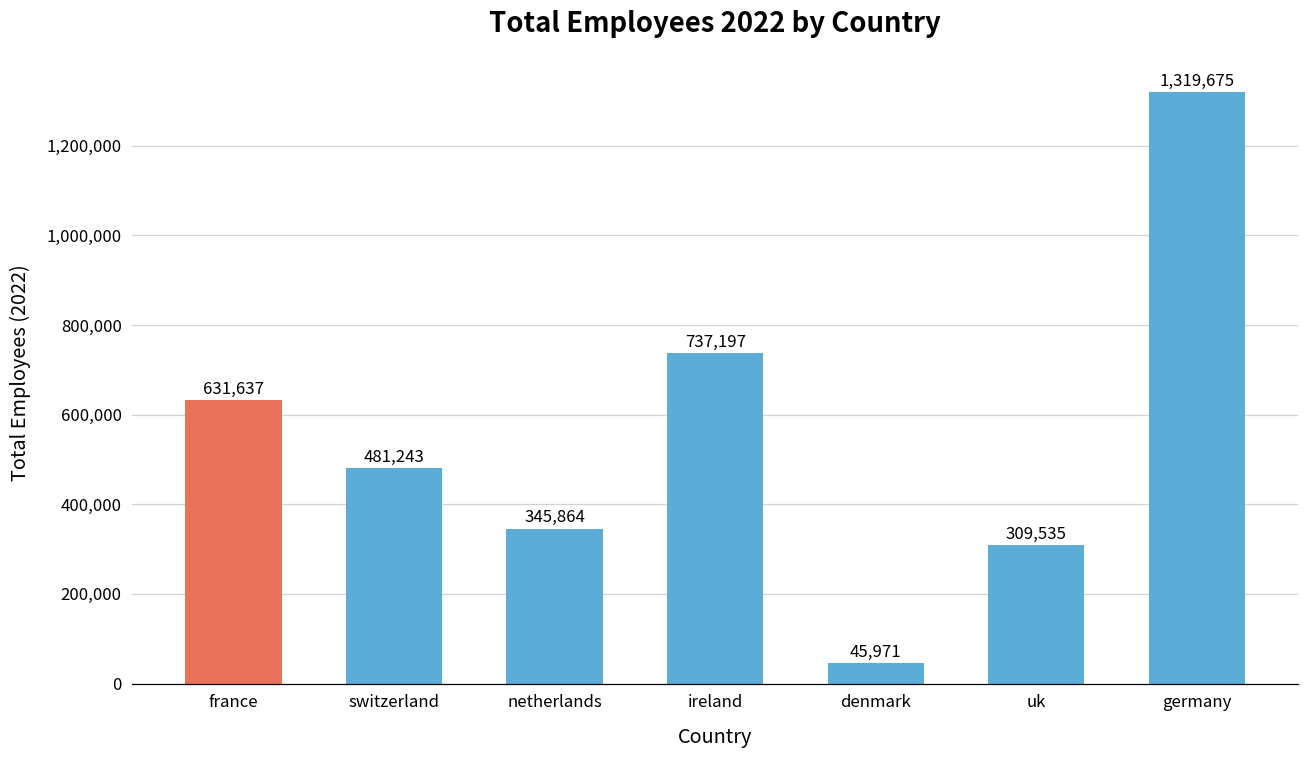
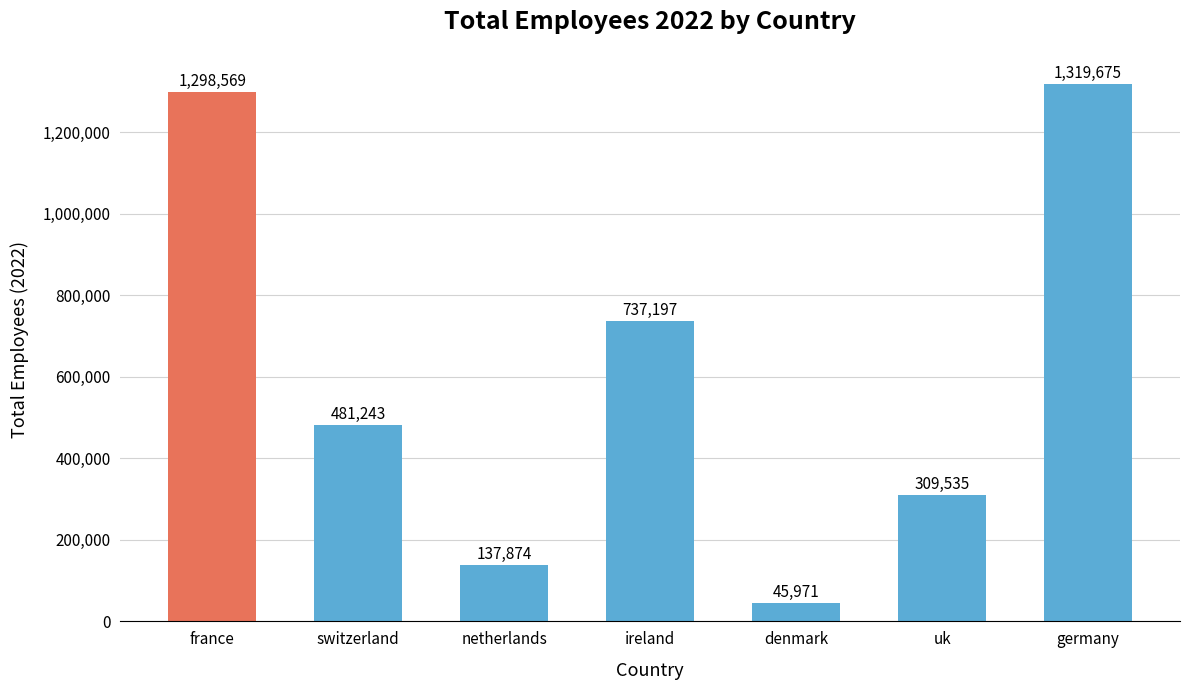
  {
-   "france": "631,637",
+   "france": "1,298,569",
    "switzerland": "481,243",
-   "netherlands": "345,864",
+   "netherlands": "137,874",
    "ireland": "737,197",
    "denmark": "45,971",
    "uk": "309,535",
    "germany": "1,319,675"
  }
